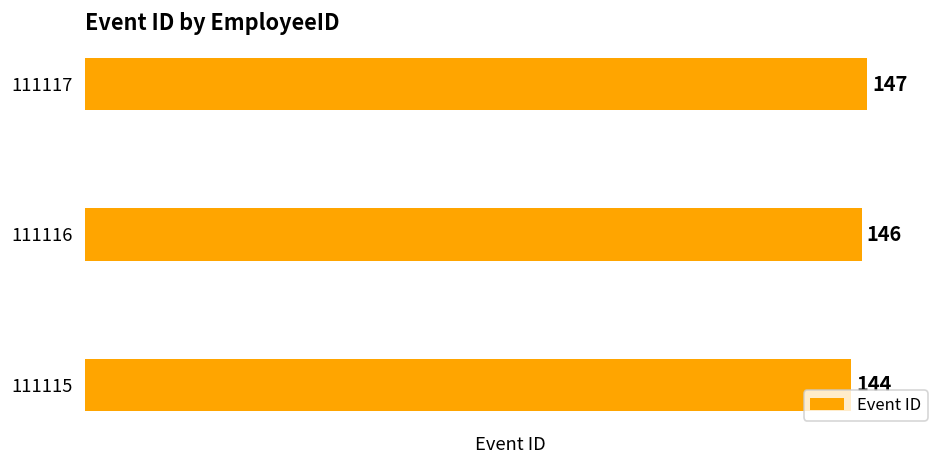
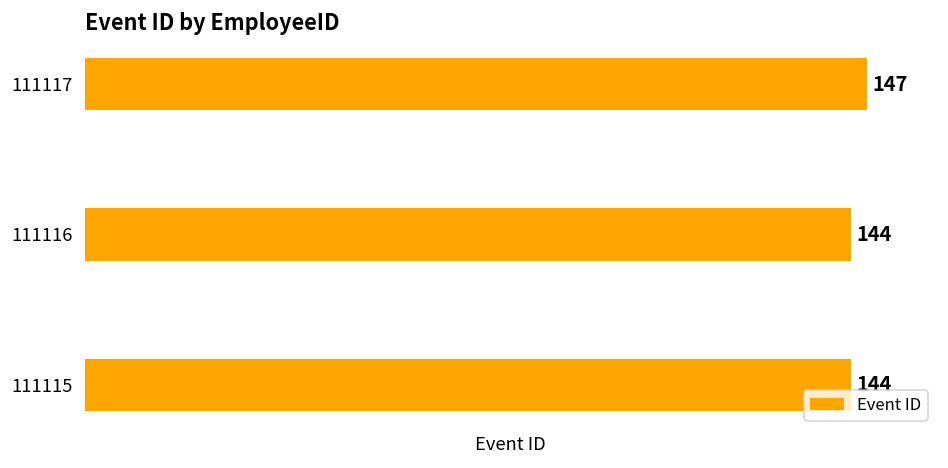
  {
    "111117": 147,
-   "111116": 146
+   "111116": 144
  }
